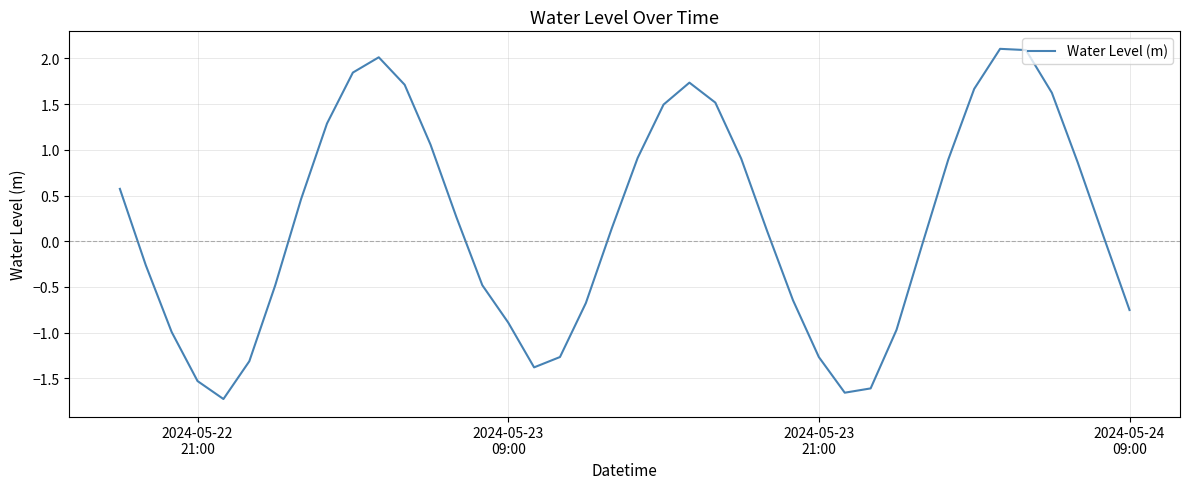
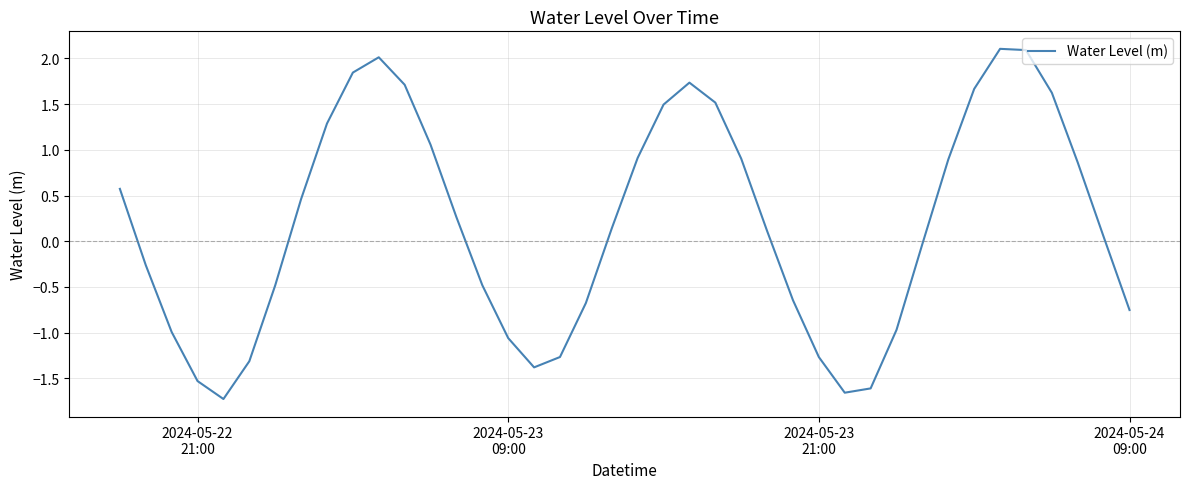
  {
    "2024-05-22 21:00": -1.5,
-   "2024-05-23 09:00": -0.9,
+   "2024-05-23 09:00": -1.1,
    "2024-05-23 21:00": -1.3,
    "2024-05-24 09:00": -0.8
  }
